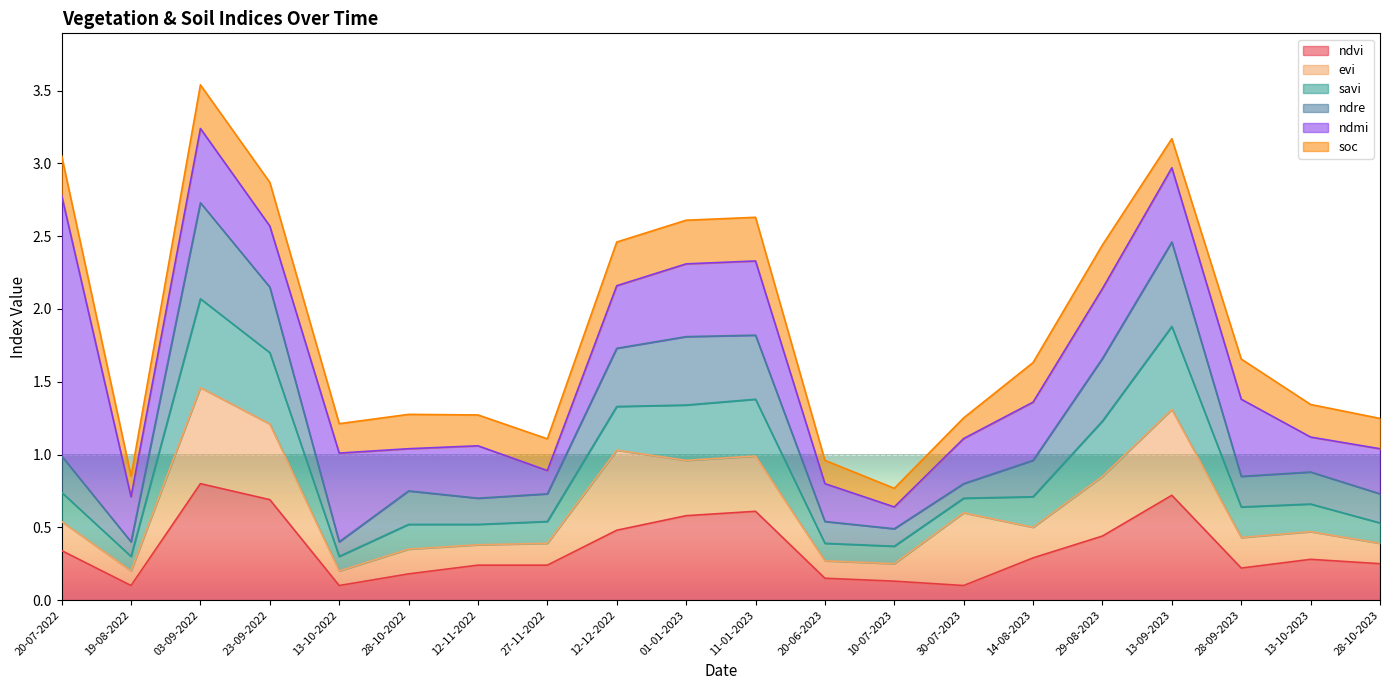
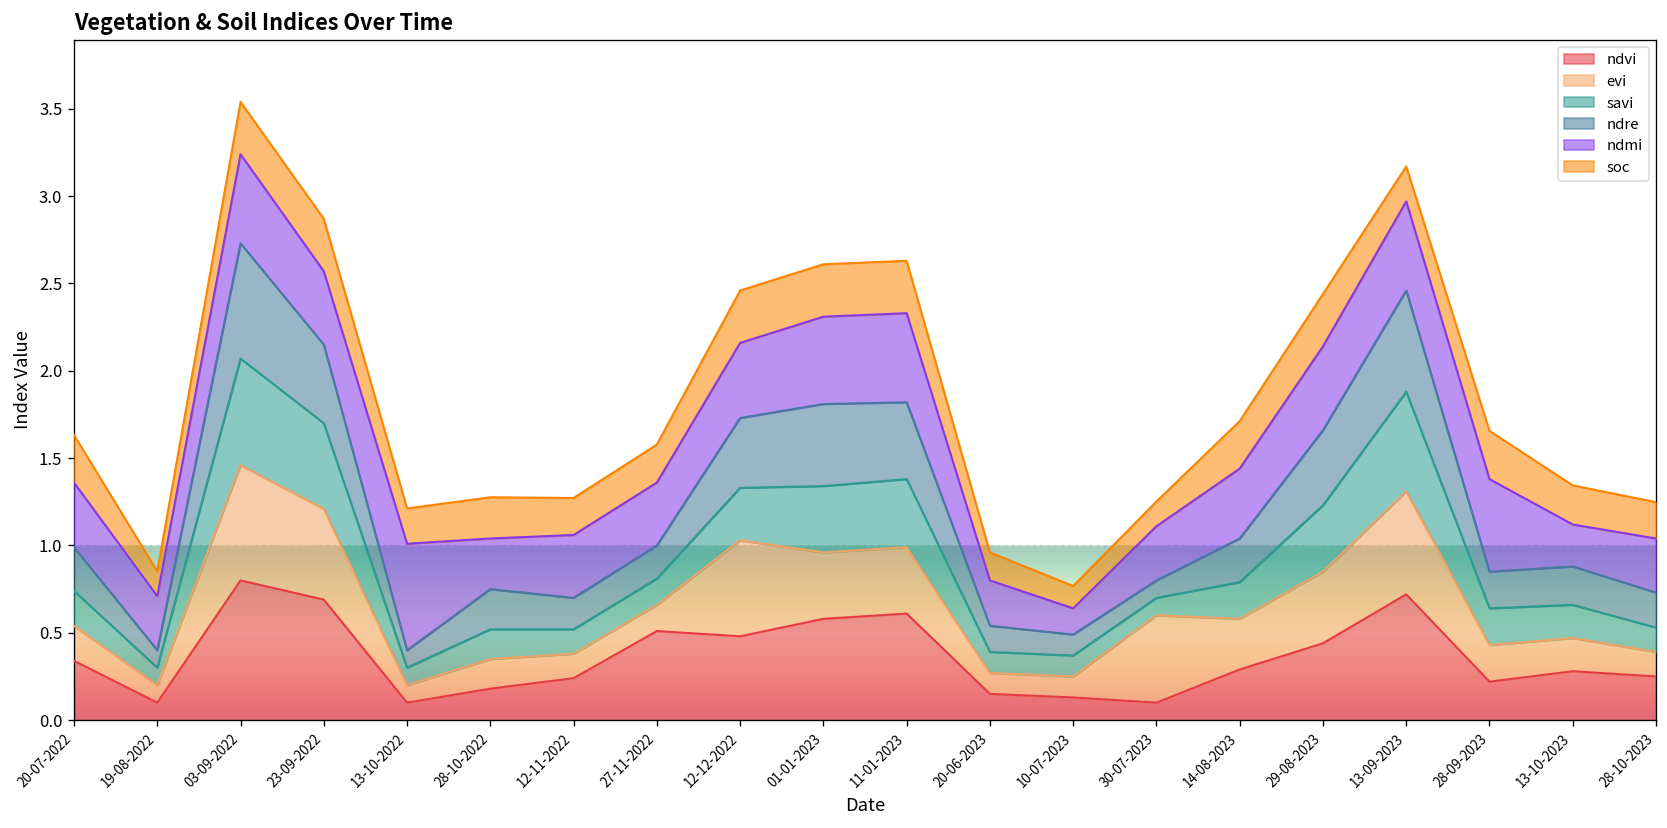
  {
    "ndvi": {
      "20-07-2022": 0.34,
      "19-08-2022": 0.10,
      "03-09-2022": 0.80,
      "23-09-2022": 0.69,
      "13-10-2022": 0.10,
      "28-10-2022": 0.18,
      "12-11-2022": 0.24,
-     "27-11-2022": 0.24,
+     "27-11-2022": 0.51,
      "12-12-2022": 0.48,
      "01-01-2023": 0.58,
      "11-01-2023": 0.61,
      "20-06-2023": 0.15,
      "10-07-2023": 0.13,
      "30-07-2023": 0.10,
      "14-08-2023": 0.29,
      "29-08-2023": 0.44,
      "13-09-2023": 0.72,
      "28-09-2023": 0.22,
      "13-10-2023": 0.28,
      "28-10-2023": 0.25
    },
    "evi": {
      "20-07-2022": 0.20,
      "19-08-2022": 0.10,
      "03-09-2022": 0.66,
      "23-09-2022": 0.52,
      "13-10-2022": 0.10,
      "28-10-2022": 0.17,
      "12-11-2022": 0.14,
      "27-11-2022": 0.15,
      "12-12-2022": 0.55,
      "01-01-2023": 0.38,
      "11-01-2023": 0.38,
      "20-06-2023": 0.12,
      "10-07-2023": 0.12,
      "30-07-2023": 0.50,
-     "14-08-2023": 0.21,
+     "14-08-2023": 0.29,
      "29-08-2023": 0.41,
      "13-09-2023": 0.59,
      "28-09-2023": 0.21,
      "13-10-2023": 0.19,
      "28-10-2023": 0.14
    },
    "ndmi": {
-     "20-07-2022": 1.79,
+     "20-07-2022": 0.37,
      "19-08-2022": 0.31,
      "03-09-2022": 0.51,
      "23-09-2022": 0.42,
      "13-10-2022": 0.61,
      "28-10-2022": 0.29,
      "12-11-2022": 0.36,
-     "27-11-2022": 0.16,
+     "27-11-2022": 0.36,
      "12-12-2022": 0.43,
      "01-01-2023": 0.50,
      "11-01-2023": 0.51,
      "20-06-2023": 0.26,
      "10-07-2023": 0.15,
      "30-07-2023": 0.31,
      "14-08-2023": 0.40,
      "29-08-2023": 0.48,
      "13-09-2023": 0.51,
      "28-09-2023": 0.53,
      "13-10-2023": 0.24,
      "28-10-2023": 0.31
    },
    "soc": {
      "20-07-2022": 0.27,
      "19-08-2022": 0.14,
      "03-09-2022": 0.30,
      "23-09-2022": 0.30,
      "13-10-2022": 0.20,
      "28-10-2022": 0.24,
      "12-11-2022": 0.21,
      "27-11-2022": 0.22,
      "12-12-2022": 0.30,
      "01-01-2023": 0.30,
      "11-01-2023": 0.30,
      "20-06-2023": 0.16,
      "10-07-2023": 0.13,
      "30-07-2023": 0.14,
      "14-08-2023": 0.27,
      "29-08-2023": 0.30,
      "13-09-2023": 0.20,
      "28-09-2023": 0.28,
      "13-10-2023": 0.22,
      "28-10-2023": 0.21
    }
  }
